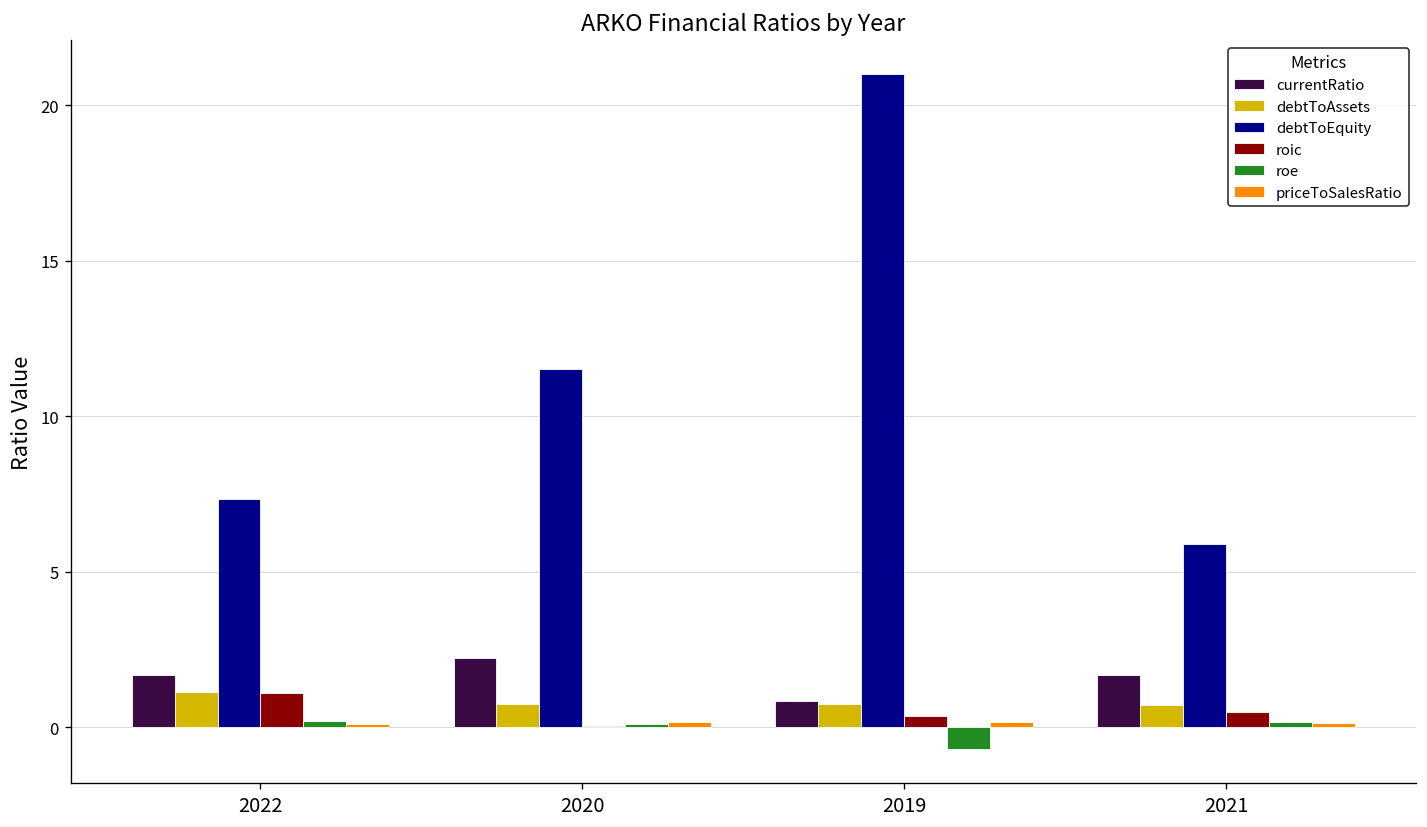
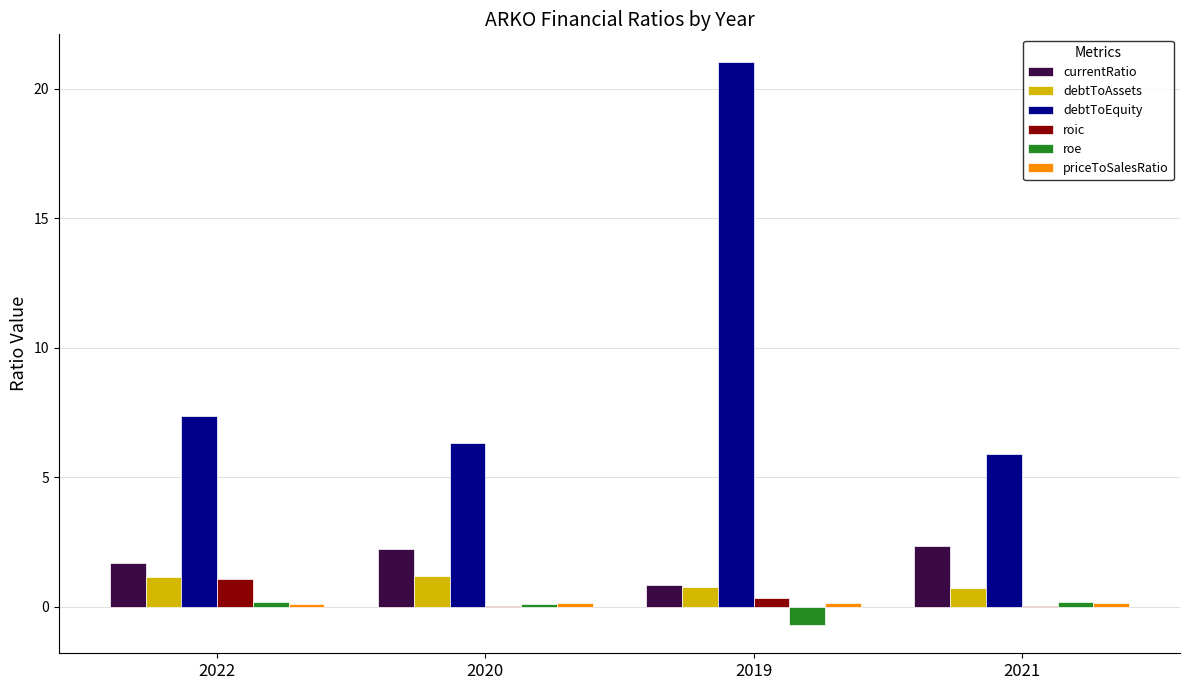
  {
    "currentRatio": {
      "2022": 1.7,
      "2020": 2.2,
      "2019": 0.9,
-     "2021": 1.7
+     "2021": 2.3
    },
    "debtToAssets": {
      "2022": 1.1,
-     "2020": 0.7,
+     "2020": 1.2,
      "2019": 0.7,
      "2021": 0.7
    },
    "debtToEquity": {
      "2022": 7.3,
-     "2020": 11.5,
+     "2020": 6.3,
      "2019": 21.0,
      "2021": 5.9
    },
    "roic": {
      "2022": 1.1,
      "2019": 0.3,
-     "2021": 0.5
+     "2021": 0.0
    },
    "roe": {
      "2022": 0.2,
      "2020": 0.1,
      "2019": -0.7,
      "2021": 0.2
    },
    "priceToSalesRatio": {
      "2022": 0.1,
      "2020": 0.2,
      "2019": 0.2,
      "2021": 0.1
    }
  }
